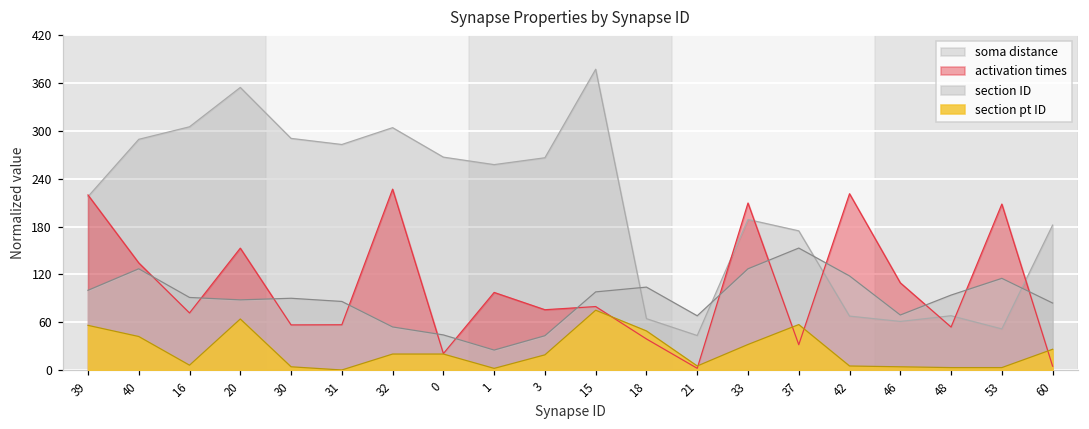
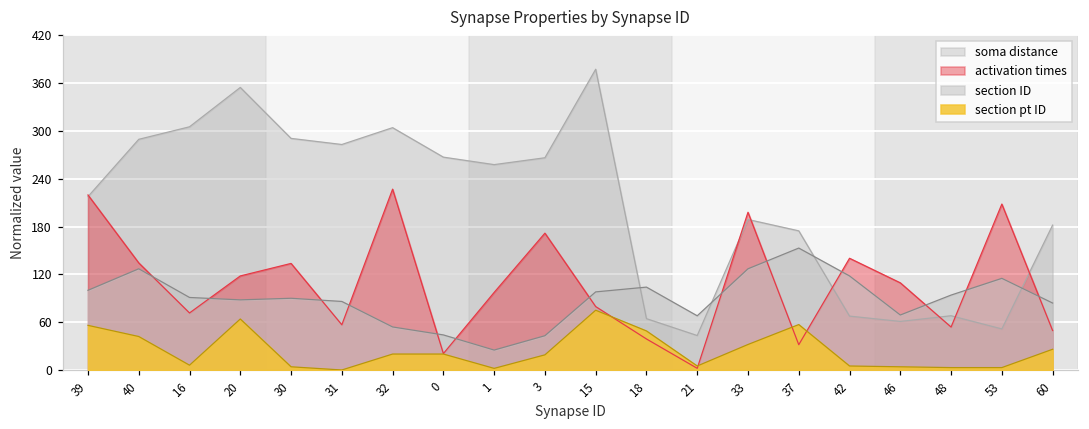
  {
    "activation times": {
      "40": 130,
      "16": 70,
-     "20": 150,
-     "30": 60,
+     "20": 120,
+     "30": 130,
      "31": 60,
      "32": 230,
      "1": 100,
-     "3": 80,
+     "3": 170,
      "15": 80,
      "18": 40,
-     "33": 210,
+     "33": 200,
      "37": 30,
-     "42": 220,
+     "42": 140,
      "46": 110,
      "48": 50,
      "53": 210,
-     "60": 0
+     "60": 50
    },
    "section pt ID": {
      "39": 60,
      "40": 40,
      "16": 10,
      "20": 60,
      "30": 0,
      "31": 0,
      "32": 20,
      "1": 0,
      "3": 20,
      "15": 80,
      "18": 50,
      "33": 30,
      "37": 60,
      "42": 10,
      "46": 0,
      "48": 0,
      "53": 0,
      "60": 30
    }
  }
